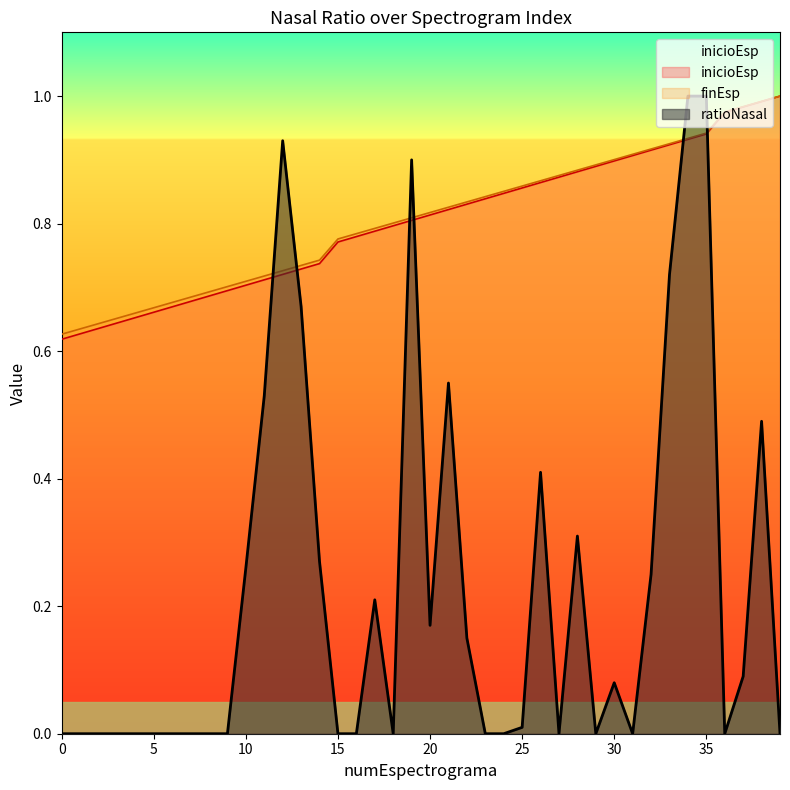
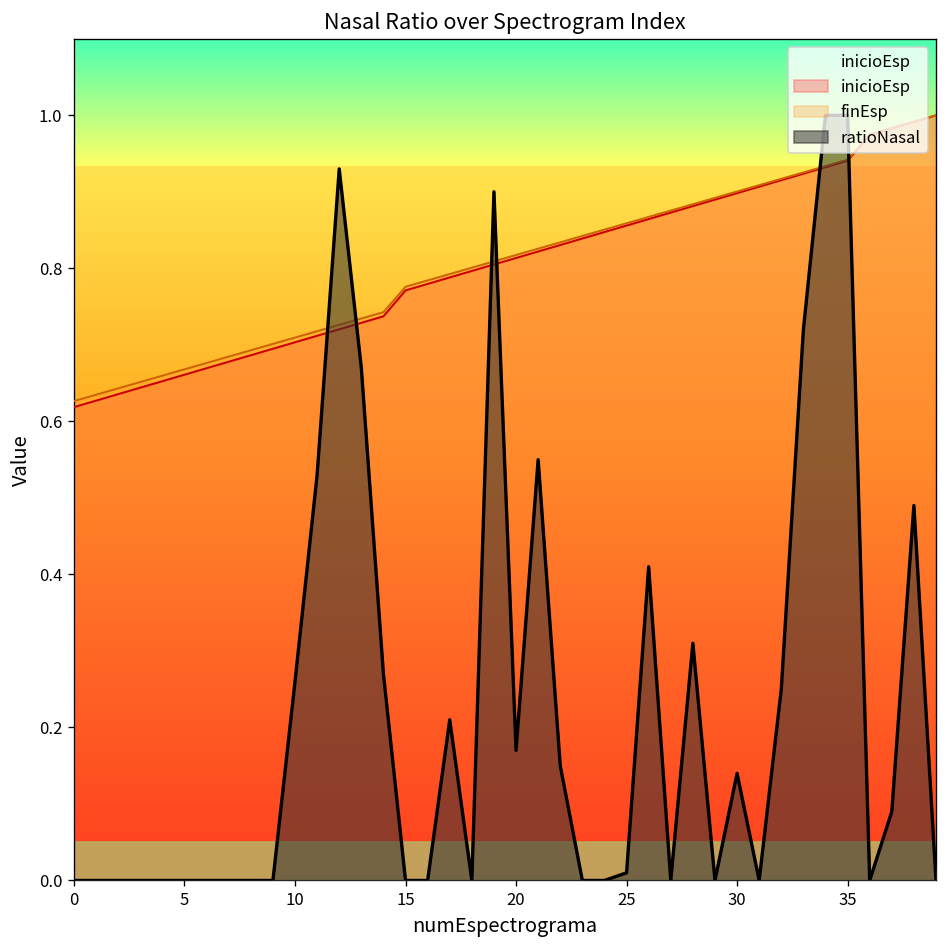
  {
    "ratioNasal": {
      "10": 0.26,
      "20": 0.17,
-     "30": 0.08
+     "30": 0.14
    }
  }
